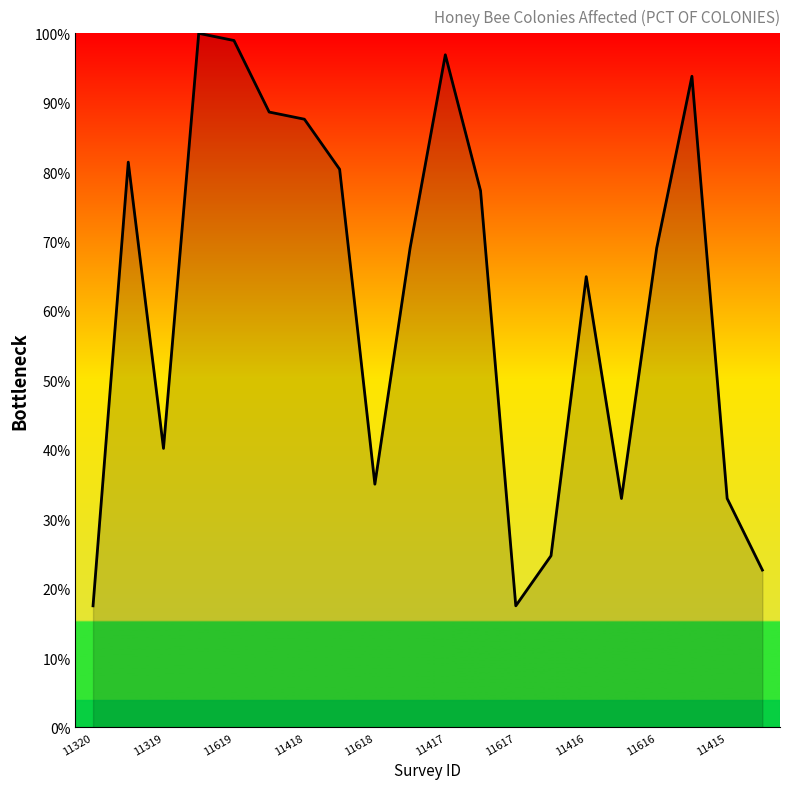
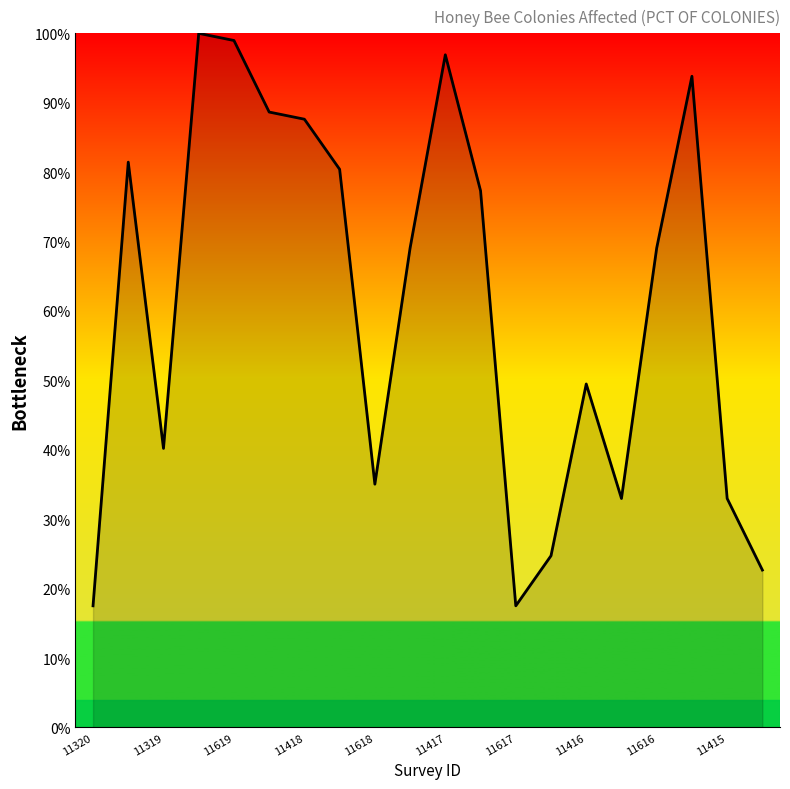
  {
    "11320": "18%",
    "11319": "40%",
    "11619": "99%",
    "11418": "88%",
    "11618": "35%",
    "11417": "97%",
    "11617": "18%",
-   "11416": "65%",
+   "11416": "49%",
    "11616": "69%",
    "11415": "33%"
  }
